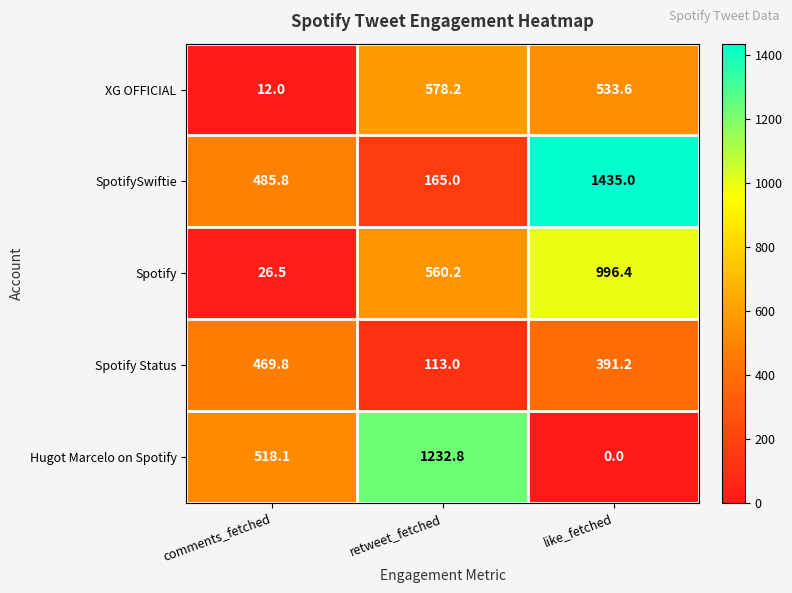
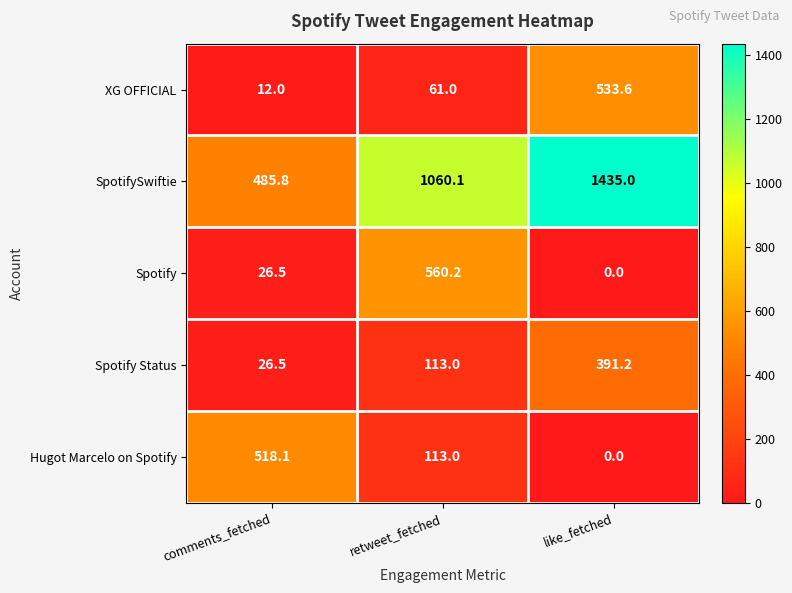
  {
    "XG OFFICIAL": {
      "comments_fetched": 12.0,
-     "retweet_fetched": 578.2,
+     "retweet_fetched": 61.0,
      "like_fetched": 533.6
    },
    "SpotifySwiftie": {
      "comments_fetched": 485.8,
-     "retweet_fetched": 165.0,
+     "retweet_fetched": 1060.1,
      "like_fetched": 1435.0
    },
    "Spotify": {
      "comments_fetched": 26.5,
      "retweet_fetched": 560.2,
-     "like_fetched": 996.4
+     "like_fetched": 0.0
    },
    "Spotify Status": {
-     "comments_fetched": 469.8,
+     "comments_fetched": 26.5,
      "retweet_fetched": 113.0,
      "like_fetched": 391.2
    },
    "Hugot Marcelo on Spotify": {
      "comments_fetched": 518.1,
-     "retweet_fetched": 1232.8,
+     "retweet_fetched": 113.0,
      "like_fetched": 0.0
    }
  }
